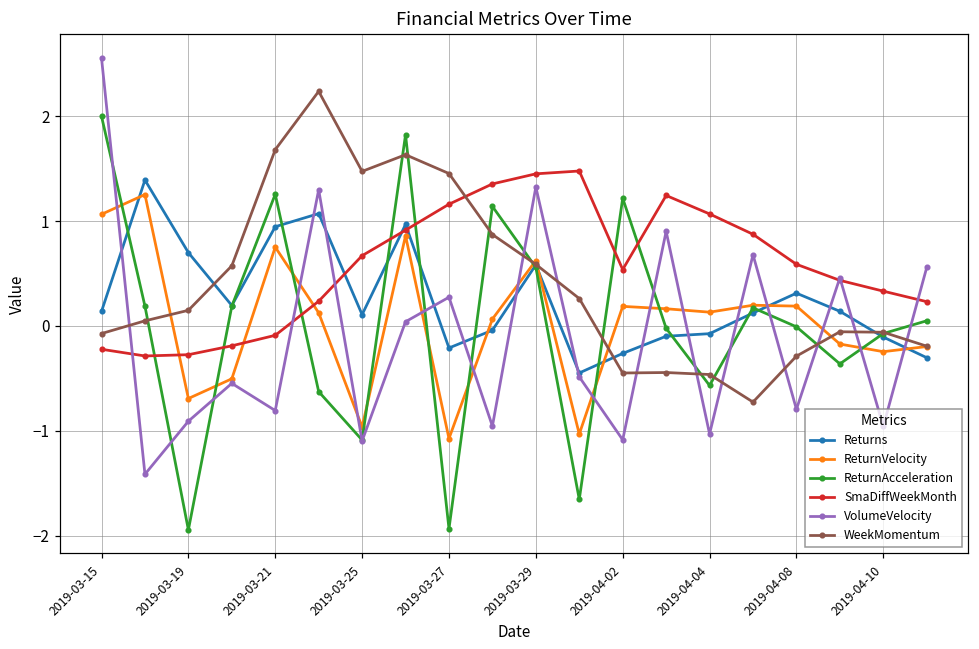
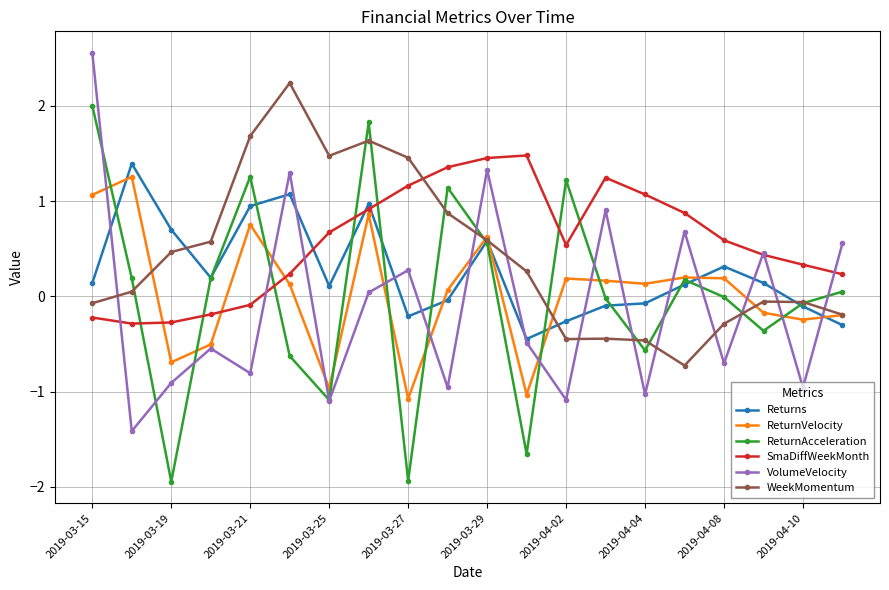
  {
    "Returns": {
      "2019-03-15": 0.1,
      "2019-03-19": 0.7,
      "2019-03-21": 0.9,
      "2019-03-25": 0.1,
      "2019-03-27": -0.2,
      "2019-04-02": -0.3,
      "2019-04-04": -0.1,
      "2019-04-08": 0.3,
      "2019-04-10": -0.1
    },
    "ReturnVelocity": {
      "2019-03-15": 1.1,
      "2019-03-19": -0.7,
      "2019-03-21": 0.8,
      "2019-03-25": -1.0,
      "2019-03-27": -1.1,
      "2019-03-29": 0.6,
      "2019-04-02": 0.2,
      "2019-04-04": 0.1,
      "2019-04-08": 0.2,
      "2019-04-10": -0.2
    },
    "ReturnAcceleration": {
      "2019-03-15": 2.0,
      "2019-03-19": -1.9,
      "2019-03-21": 1.3,
      "2019-03-27": -1.9,
      "2019-04-02": 1.2,
      "2019-04-04": -0.6,
      "2019-04-08": 0.0
    },
    "SmaDiffWeekMonth": {
      "2019-03-15": -0.2,
      "2019-03-19": -0.3,
      "2019-03-21": -0.1,
      "2019-03-25": 0.7,
      "2019-03-27": 1.2,
      "2019-03-29": 1.5,
      "2019-04-02": 0.5,
      "2019-04-04": 1.1,
      "2019-04-08": 0.6,
      "2019-04-10": 0.3
    },
    "VolumeVelocity": {
      "2019-03-15": 2.6,
      "2019-03-19": -0.9,
      "2019-03-21": -0.8,
      "2019-03-27": 0.3,
      "2019-03-29": 1.3,
      "2019-04-02": -1.1,
      "2019-04-04": -1.0,
-     "2019-04-08": -0.8
+     "2019-04-08": -0.7
    },
    "WeekMomentum": {
      "2019-03-15": -0.1,
-     "2019-03-19": 0.1,
+     "2019-03-19": 0.5,
      "2019-03-21": 1.7,
      "2019-03-25": 1.5,
      "2019-03-27": 1.5,
      "2019-04-02": -0.4,
      "2019-04-04": -0.5,
      "2019-04-08": -0.3
    }
  }
